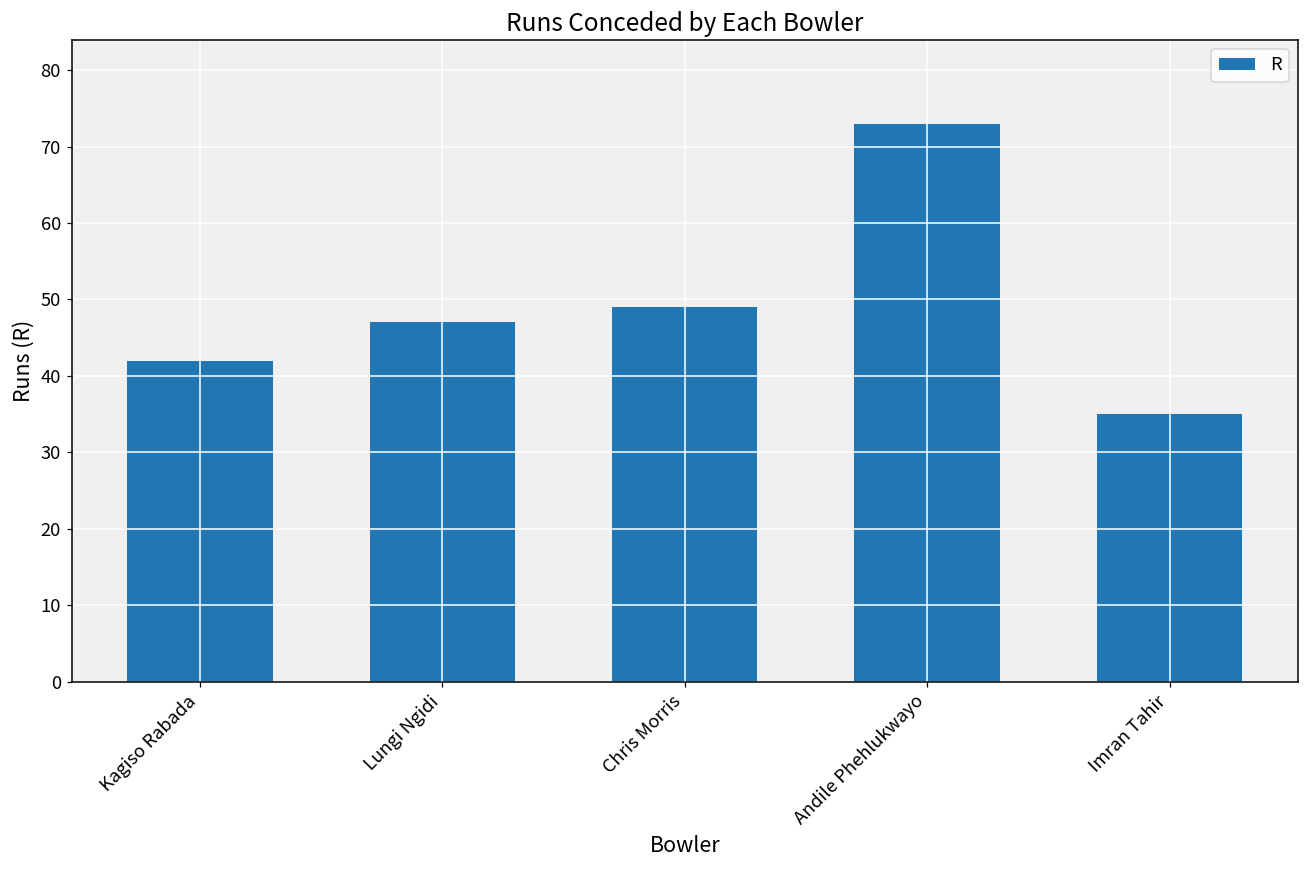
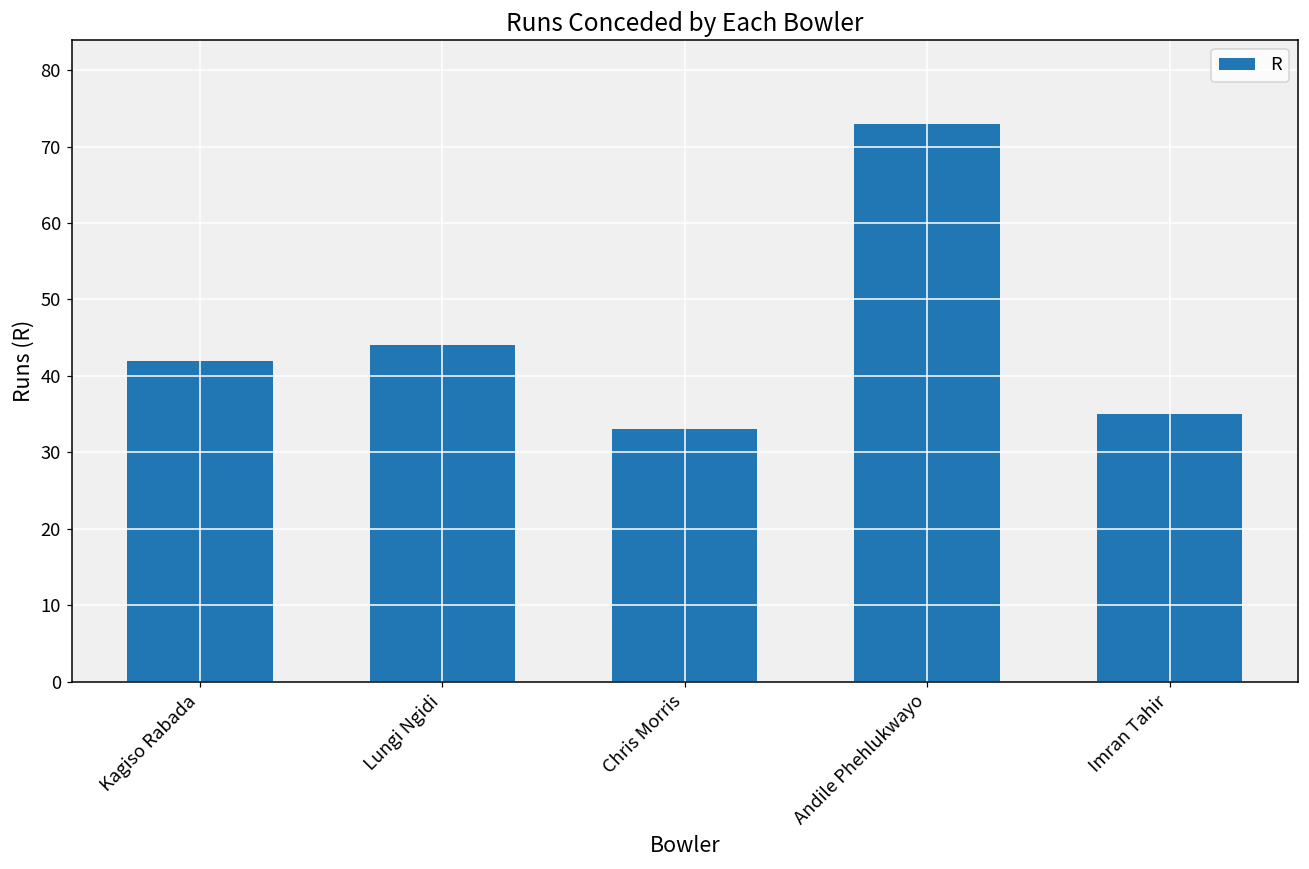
  {
    "Kagiso Rabada": 42,
-   "Lungi Ngidi": 47,
-   "Chris Morris": 49,
+   "Lungi Ngidi": 44,
+   "Chris Morris": 33,
    "Andile Phehlukwayo": 73,
    "Imran Tahir": 35
  }
